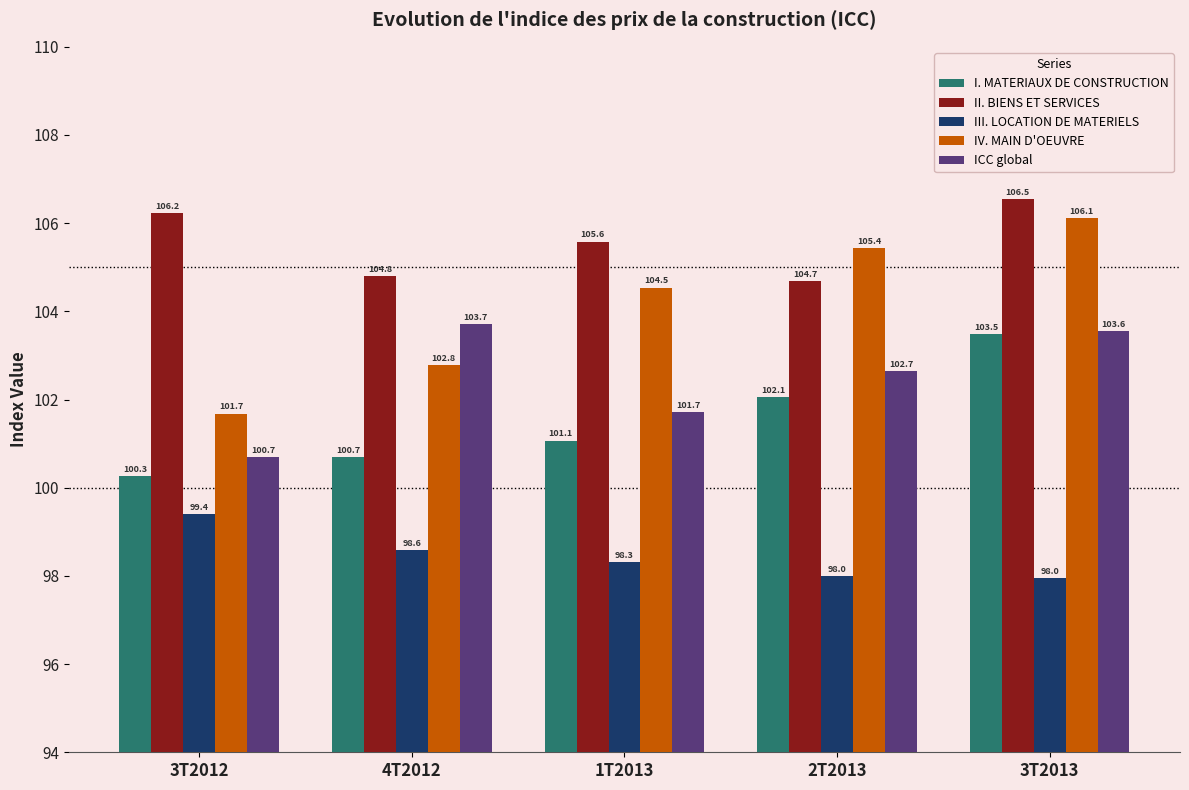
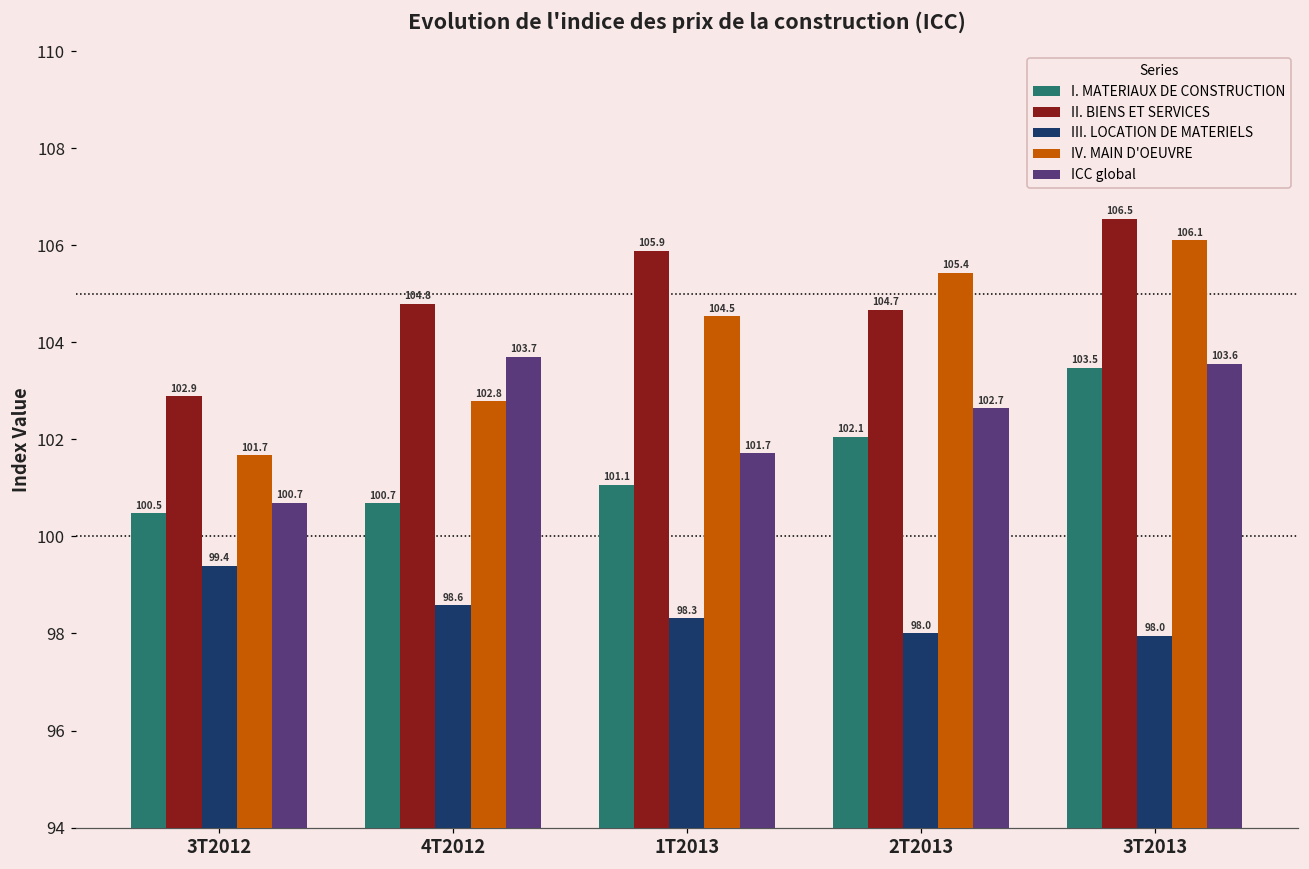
  {
    "I. MATERIAUX DE CONSTRUCTION": {
-     "3T2012": 100.3,
+     "3T2012": 100.5,
      "4T2012": 100.7,
      "1T2013": 101.1,
      "2T2013": 102.1,
      "3T2013": 103.5
    },
    "II. BIENS ET SERVICES": {
-     "3T2012": 106.2,
+     "3T2012": 102.9,
      "4T2012": 104.8,
-     "1T2013": 105.6,
+     "1T2013": 105.9,
      "2T2013": 104.7,
      "3T2013": 106.5
    },
    "III. LOCATION DE MATERIELS": {
      "3T2012": 99.4,
      "4T2012": 98.6,
      "1T2013": 98.3,
      "2T2013": 98.0,
      "3T2013": 98.0
    },
    "IV. MAIN D'OEUVRE": {
      "3T2012": 101.7,
      "4T2012": 102.8,
      "1T2013": 104.5,
      "2T2013": 105.4,
      "3T2013": 106.1
    },
    "ICC global": {
      "3T2012": 100.7,
      "4T2012": 103.7,
      "1T2013": 101.7,
      "2T2013": 102.7,
      "3T2013": 103.6
    }
  }
